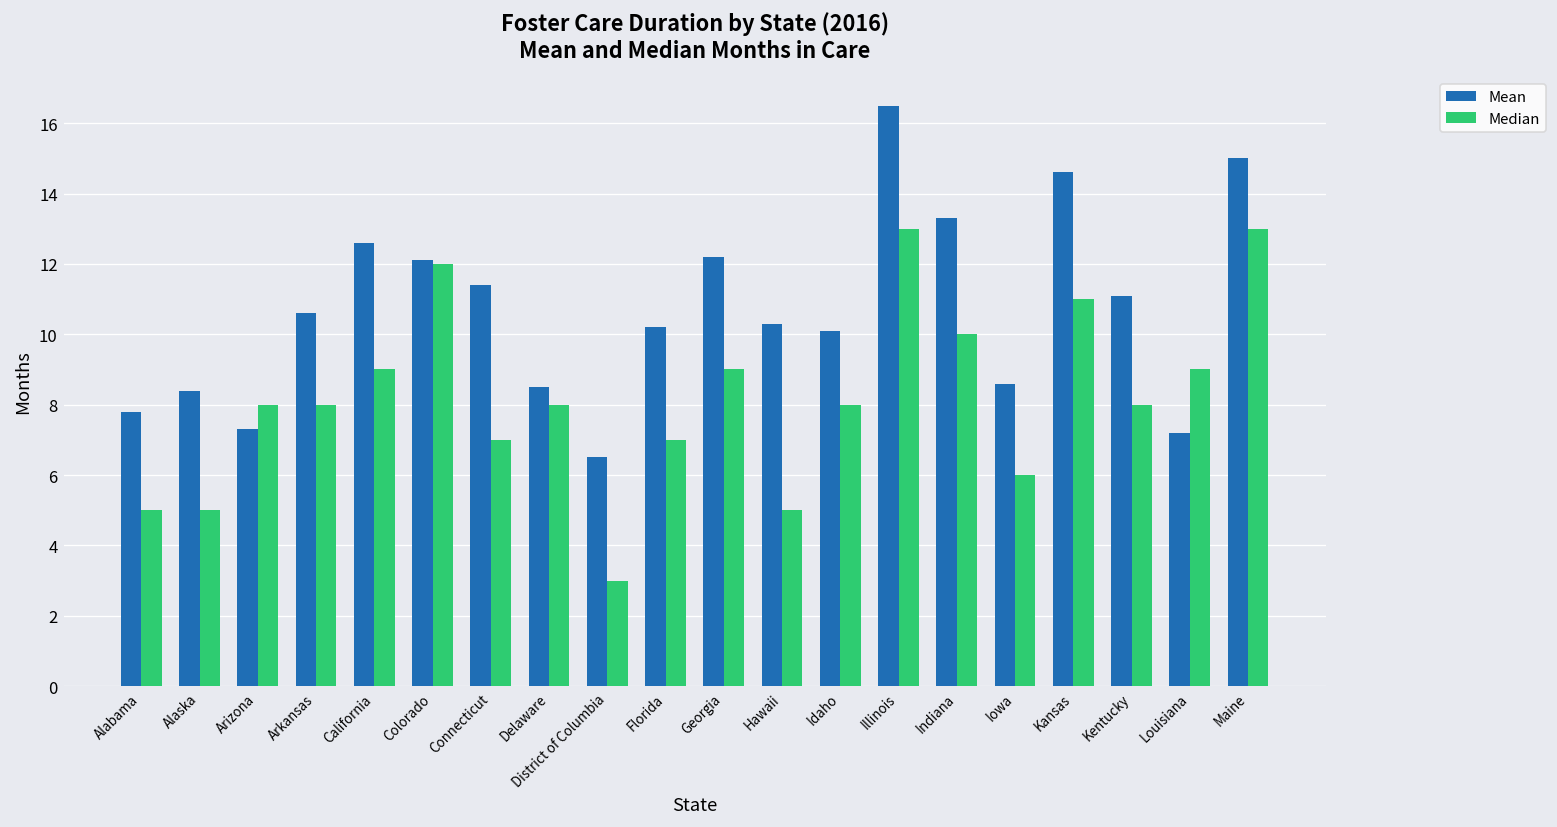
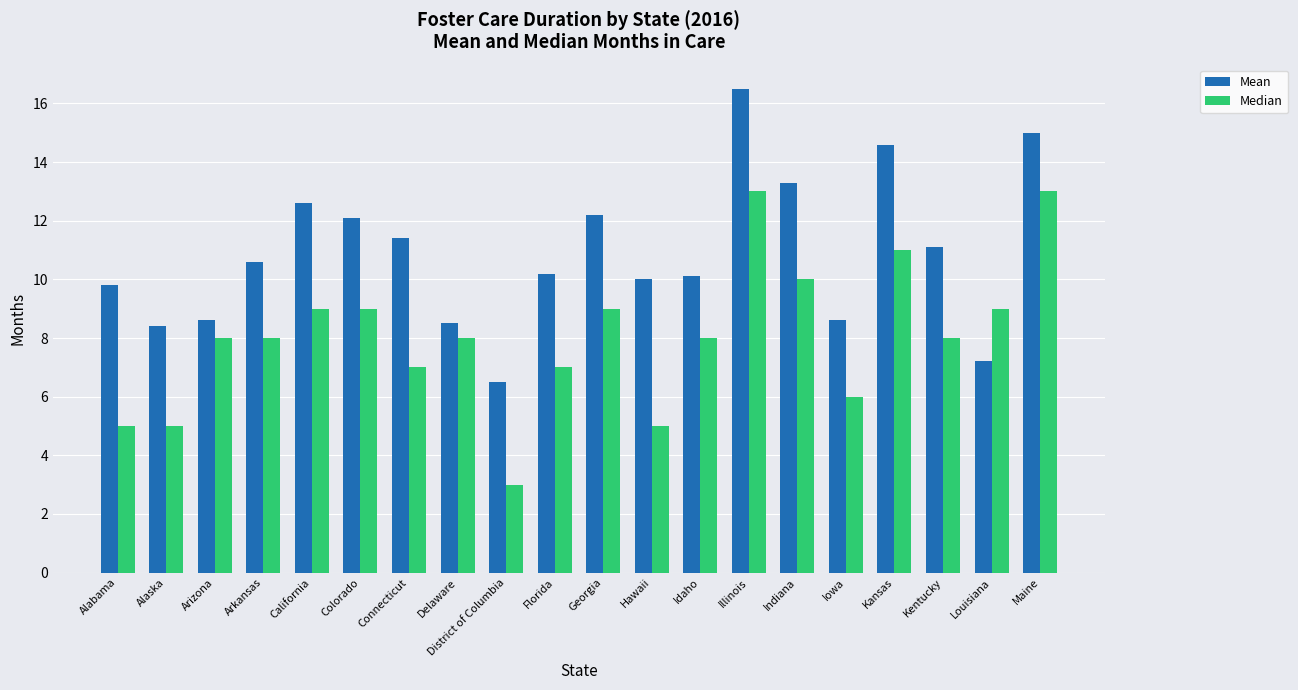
  {
    "Mean": {
-     "Alabama": 7.8,
+     "Alabama": 9.8,
      "Alaska": 8.4,
-     "Arizona": 7.3,
+     "Arizona": 8.6,
      "Arkansas": 10.6,
      "California": 12.6,
      "Colorado": 12.1,
      "Connecticut": 11.4,
      "Delaware": 8.5,
      "District of Columbia": 6.5,
      "Florida": 10.2,
      "Georgia": 12.2,
-     "Hawaii": 10.3,
+     "Hawaii": 10.0,
      "Idaho": 10.1,
      "Illinois": 16.5,
      "Indiana": 13.3,
      "Iowa": 8.6,
      "Kansas": 14.6,
      "Kentucky": 11.1,
      "Louisiana": 7.2,
      "Maine": 15.0
    },
    "Median": {
      "Alabama": 5,
      "Alaska": 5,
      "Arizona": 8,
      "Arkansas": 8,
      "California": 9,
-     "Colorado": 12,
+     "Colorado": 9,
      "Connecticut": 7,
      "Delaware": 8,
      "District of Columbia": 3,
      "Florida": 7,
      "Georgia": 9,
      "Hawaii": 5,
      "Idaho": 8,
      "Illinois": 13,
      "Indiana": 10,
      "Iowa": 6,
      "Kansas": 11,
      "Kentucky": 8,
      "Louisiana": 9,
      "Maine": 13
    }
  }
